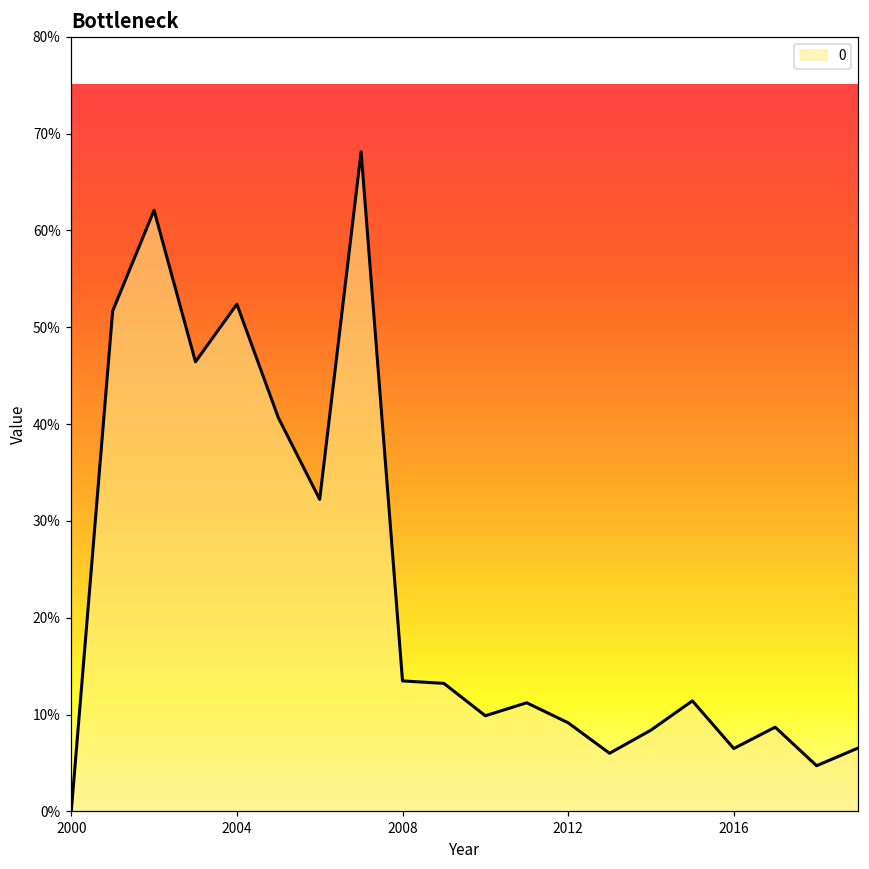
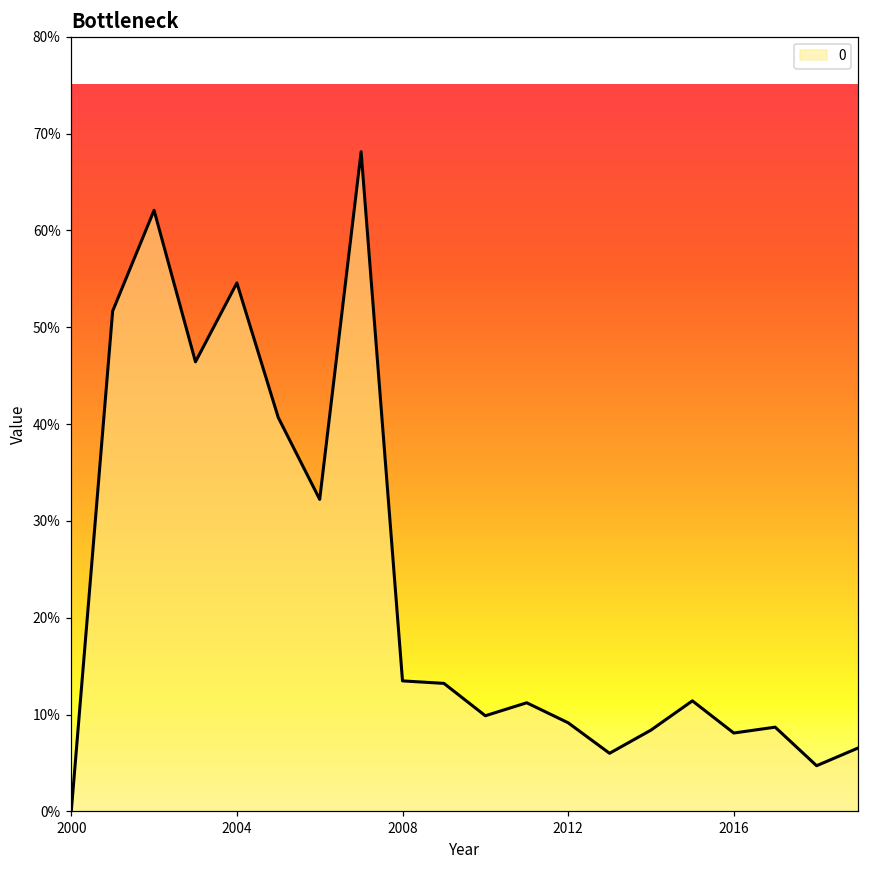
  {
    "2000": "0%",
-   "2004": "52%",
+   "2004": "55%",
    "2008": "13%",
    "2012": "9%",
-   "2016": "7%"
+   "2016": "8%"
  }
